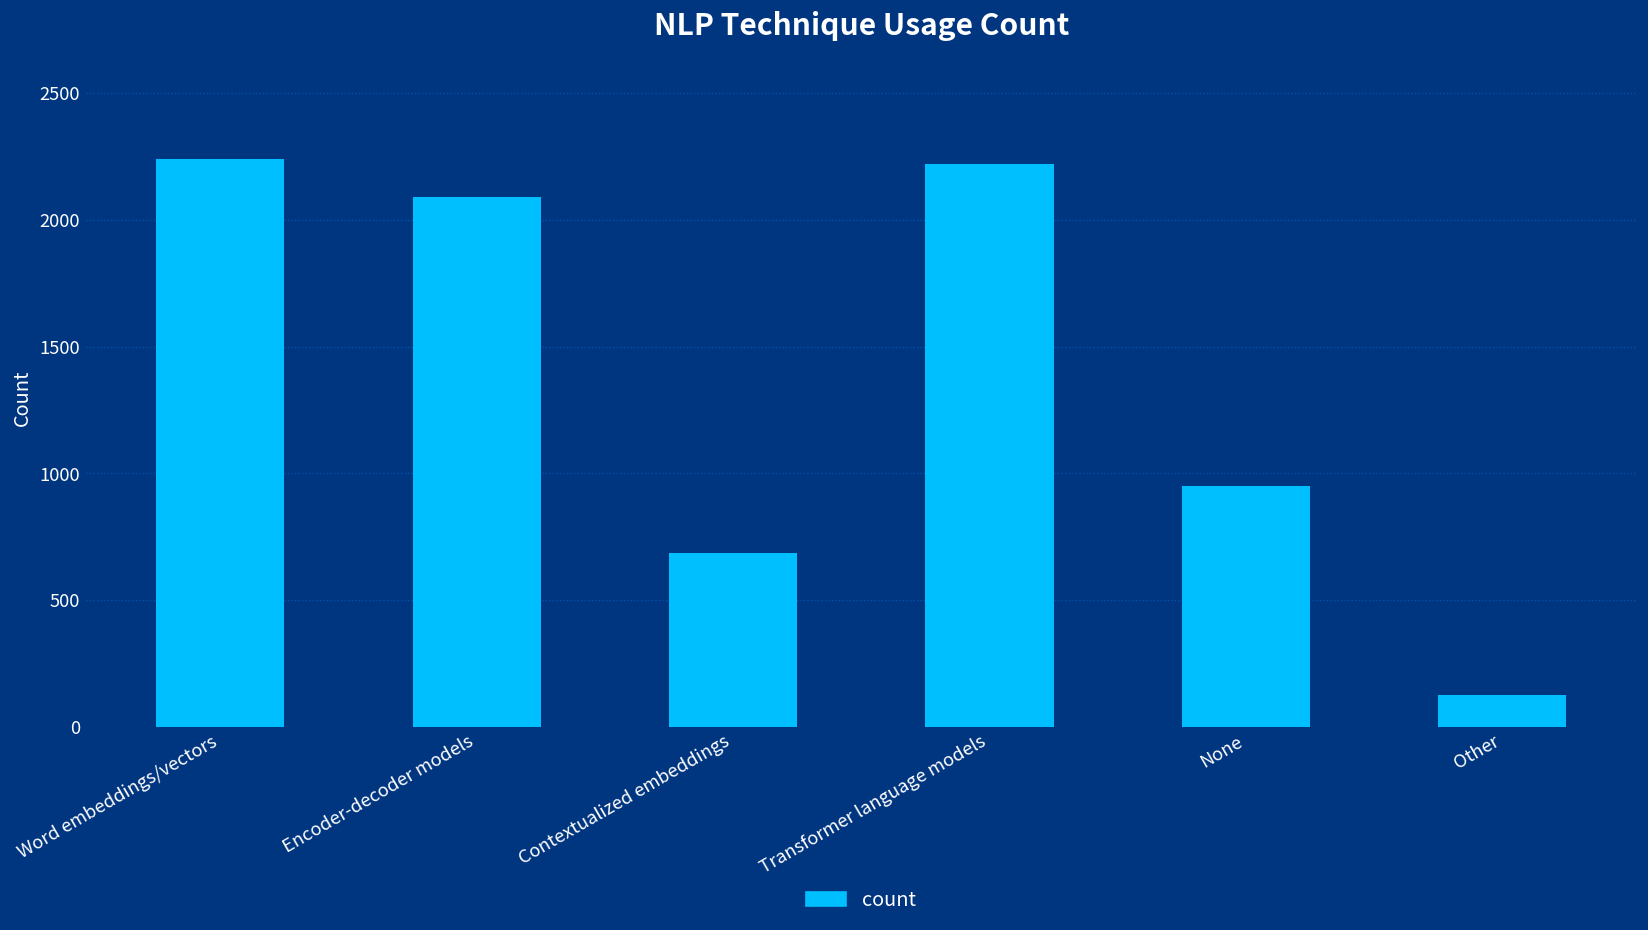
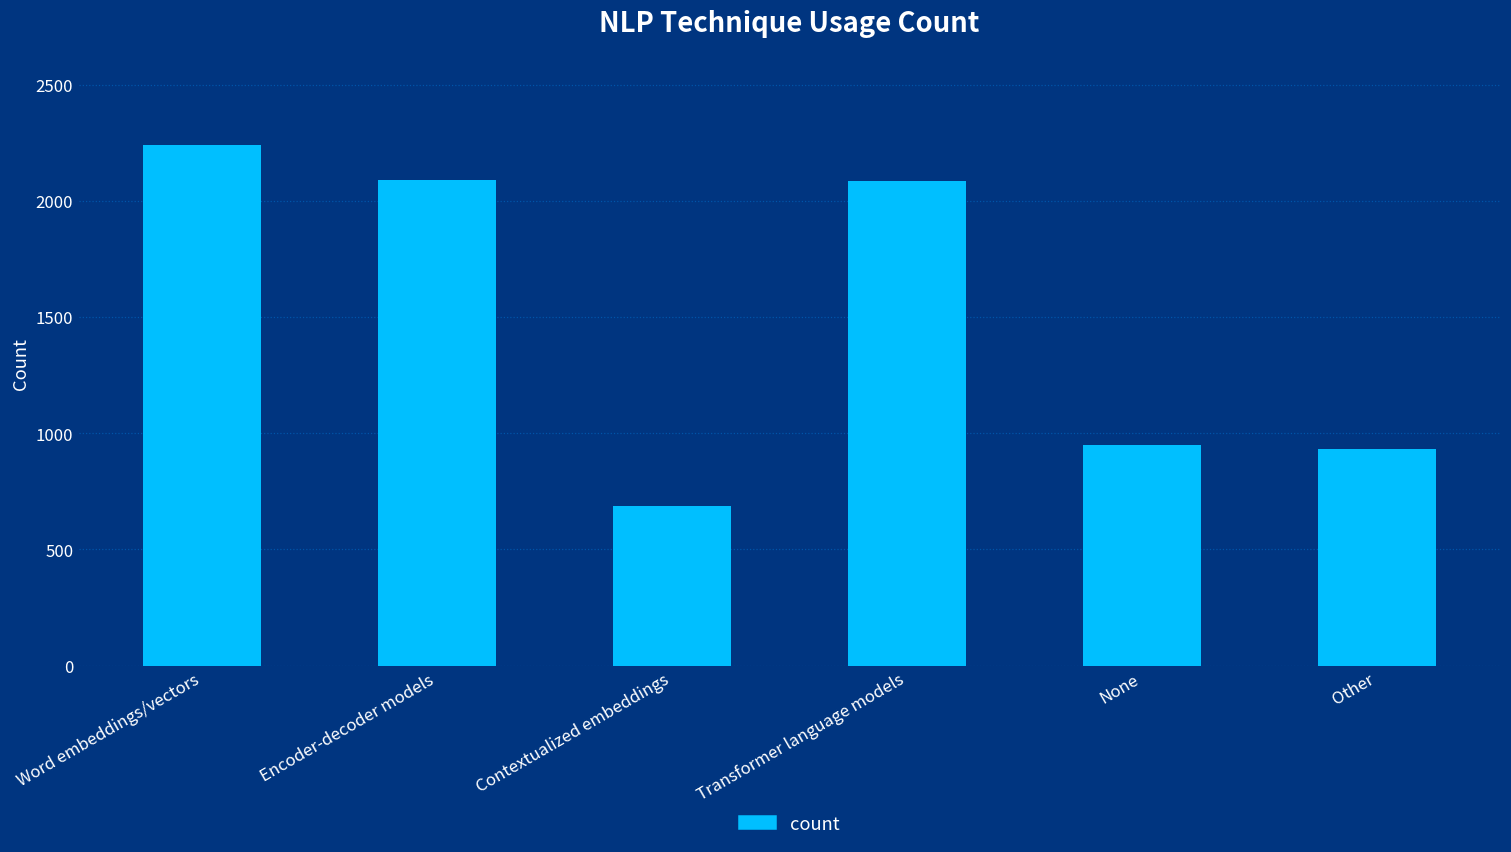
  {
    "Word embeddings/vectors": 2240,
    "Encoder-decoder models": 2090,
    "Contextualized embeddings": 690,
-   "Transformer language models": 2220,
+   "Transformer language models": 2090,
    "None": 950,
-   "Other": 130
+   "Other": 930
  }
